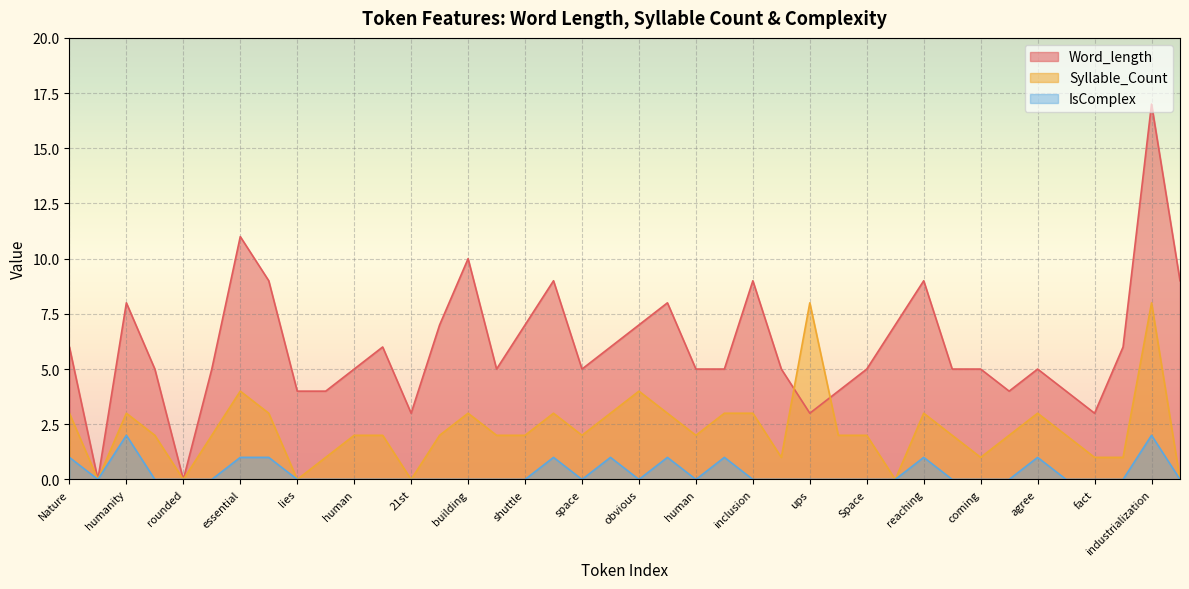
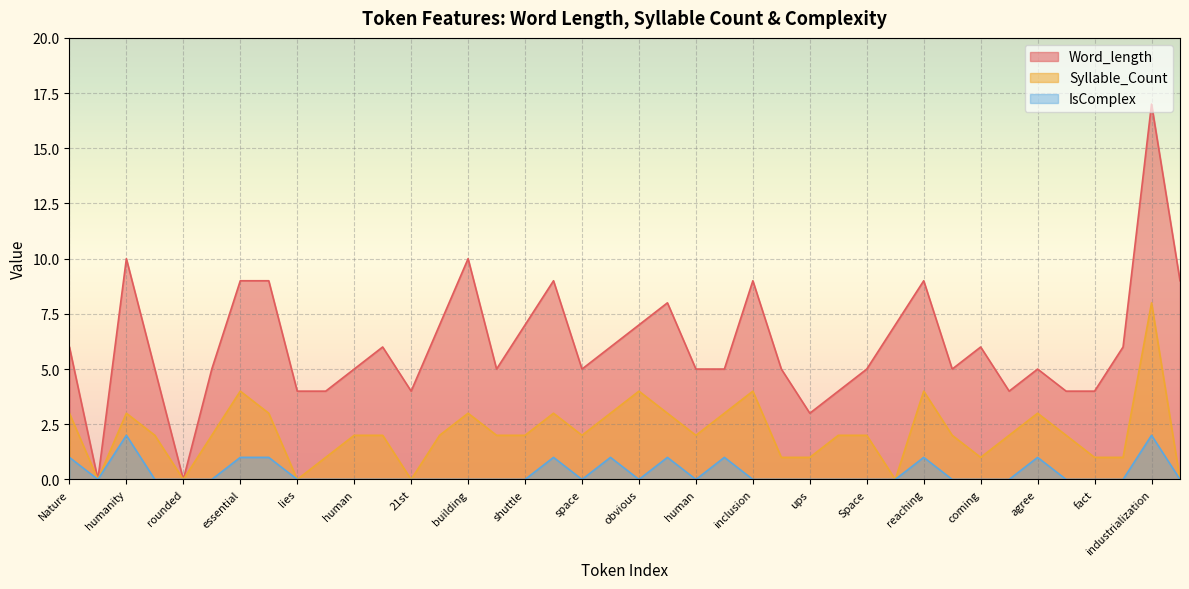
  {
    "Word_length": {
      "Nature": 6,
-     "humanity": 8,
-     "essential": 11,
+     "humanity": 10,
+     "essential": 9,
      "lies": 4,
-     "21st": 3,
+     "21st": 4,
      "building": 10,
      "shuttle": 7,
      "obvious": 7,
      "inclusion": 9,
      "ups": 3,
      "reaching": 9,
-     "coming": 5,
+     "coming": 6,
      "agree": 5,
-     "fact": 3
+     "fact": 4
    },
    "Syllable_Count": {
      "Nature": 3,
      "humanity": 3,
      "essential": 4,
      "building": 3,
      "shuttle": 2,
      "obvious": 4,
-     "inclusion": 3,
-     "ups": 8,
-     "reaching": 3,
+     "inclusion": 4,
+     "ups": 1,
+     "reaching": 4,
      "coming": 1,
      "agree": 3,
      "fact": 1,
      "industrialization": 8
    },
    "IsComplex": {
      "Nature": 1,
      "humanity": 2,
      "essential": 1,
      "building": 0,
      "shuttle": 0,
      "obvious": 0,
      "inclusion": 0,
      "ups": 0,
      "reaching": 1,
      "coming": 0,
      "agree": 1,
      "fact": 0,
      "industrialization": 2
    }
  }
